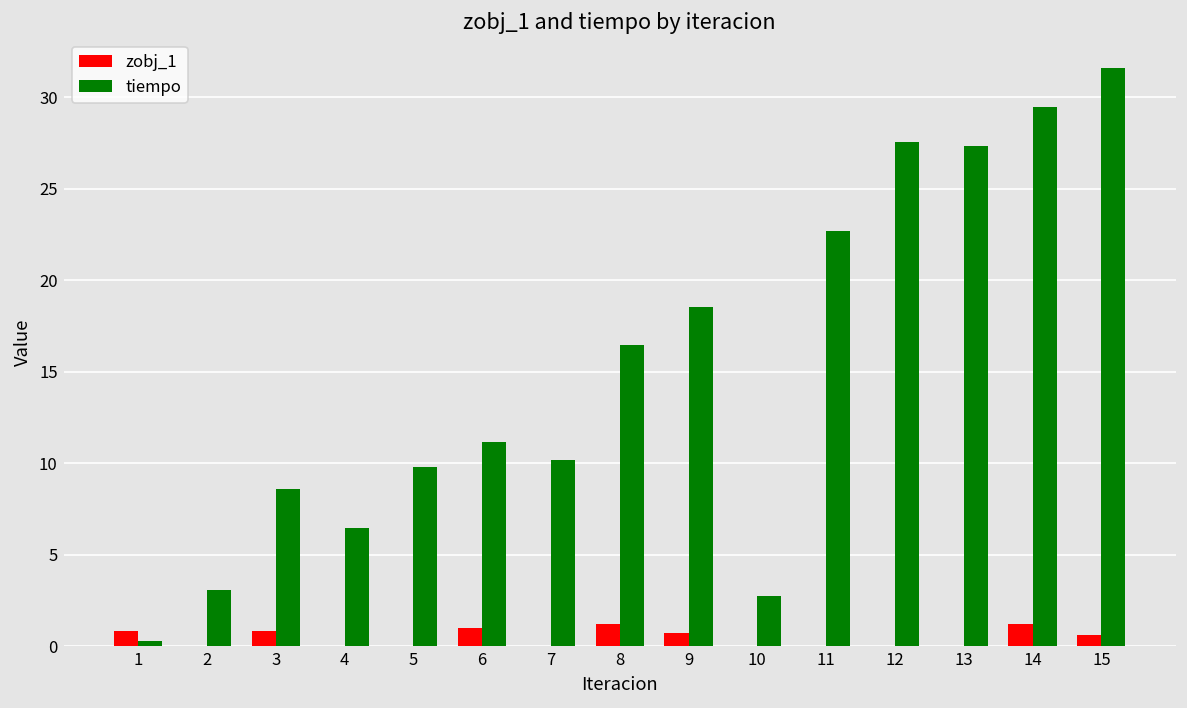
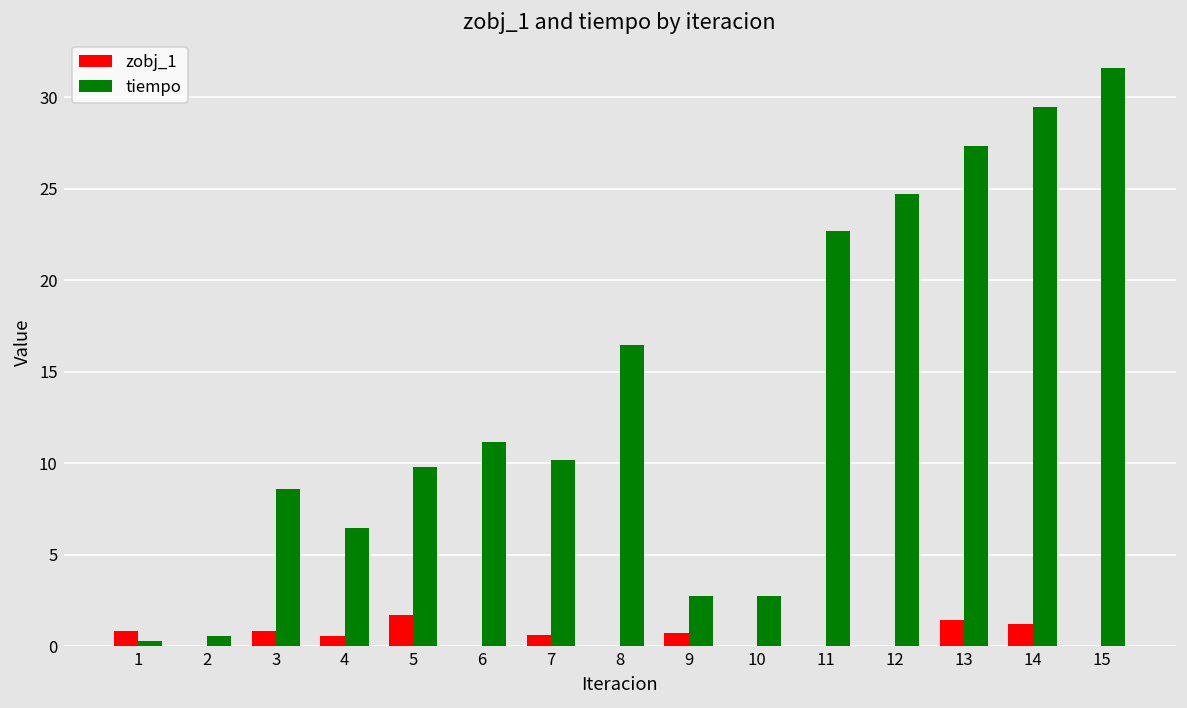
  {
    "zobj_1": {
      "1": 0.8,
      "3": 0.8,
-     "4": 0.0,
-     "5": 0.0,
-     "6": 1.0,
-     "7": 0.0,
-     "8": 1.2,
+     "4": 0.6,
+     "5": 1.7,
+     "6": 0.0,
+     "7": 0.6,
+     "8": 0.0,
      "9": 0.7,
-     "13": 0.0,
+     "13": 1.5,
      "14": 1.2,
-     "15": 0.6
+     "15": 0.0
    },
    "tiempo": {
      "1": 0.3,
-     "2": 3.1,
+     "2": 0.6,
      "3": 8.6,
      "4": 6.4,
      "5": 9.8,
      "6": 11.1,
      "7": 10.2,
      "8": 16.5,
-     "9": 18.5,
+     "9": 2.7,
      "10": 2.8,
      "11": 22.7,
-     "12": 27.6,
+     "12": 24.7,
      "13": 27.3,
      "14": 29.5,
      "15": 31.6
    }
  }
